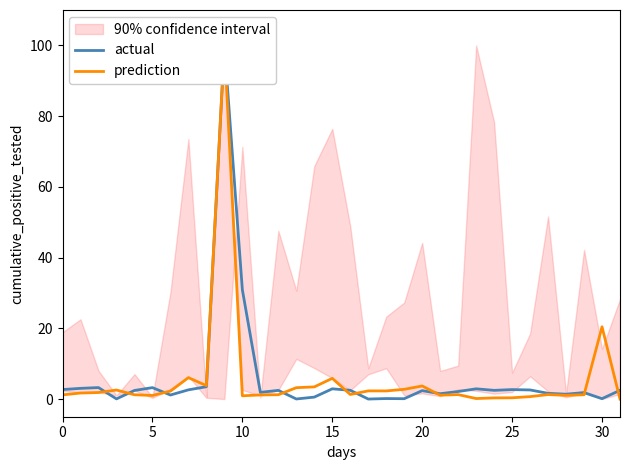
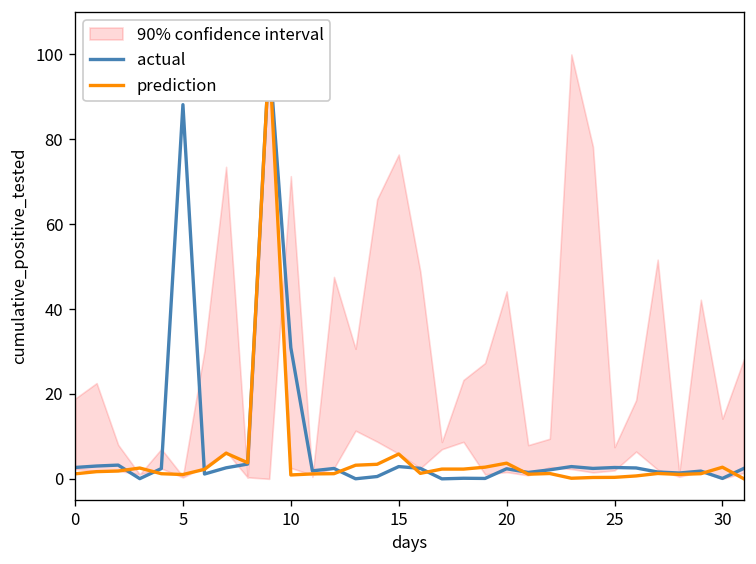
  {
    "actual": {
      "0": 3,
-     "5": 3,
+     "5": 88,
      "10": 31,
      "15": 3,
      "20": 2,
      "25": 3,
      "30": 0
    },
    "90% confidence interval": {
      "30": 14
    },
    "prediction": {
      "0": 1,
      "10": 1,
      "15": 6,
      "20": 4,
      "25": 0,
-     "30": 20
+     "30": 3
    }
  }
